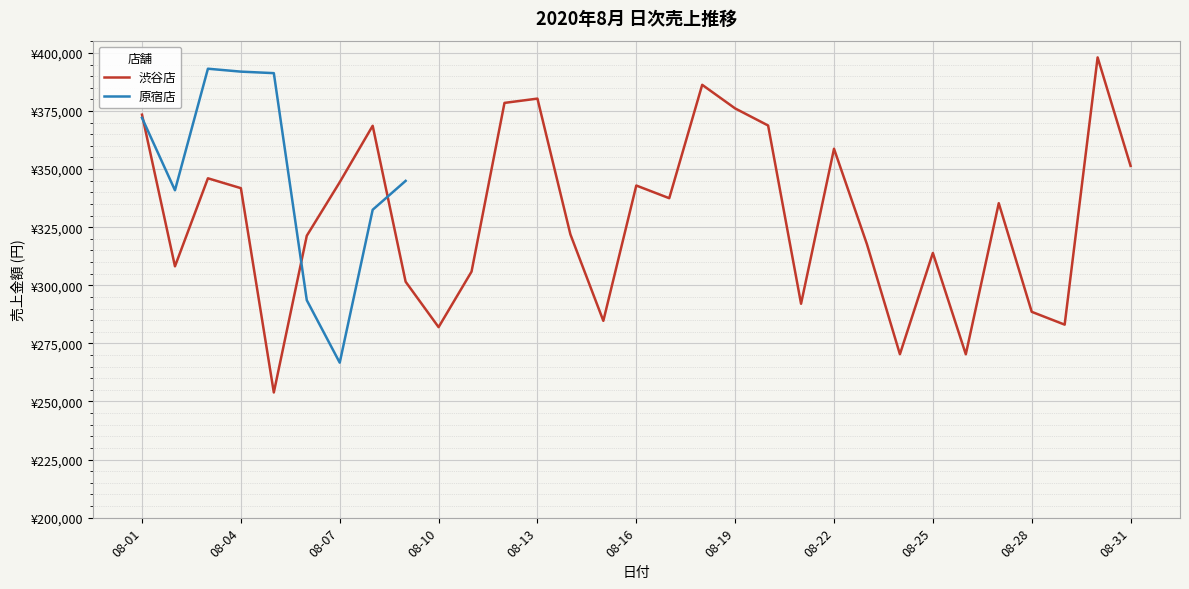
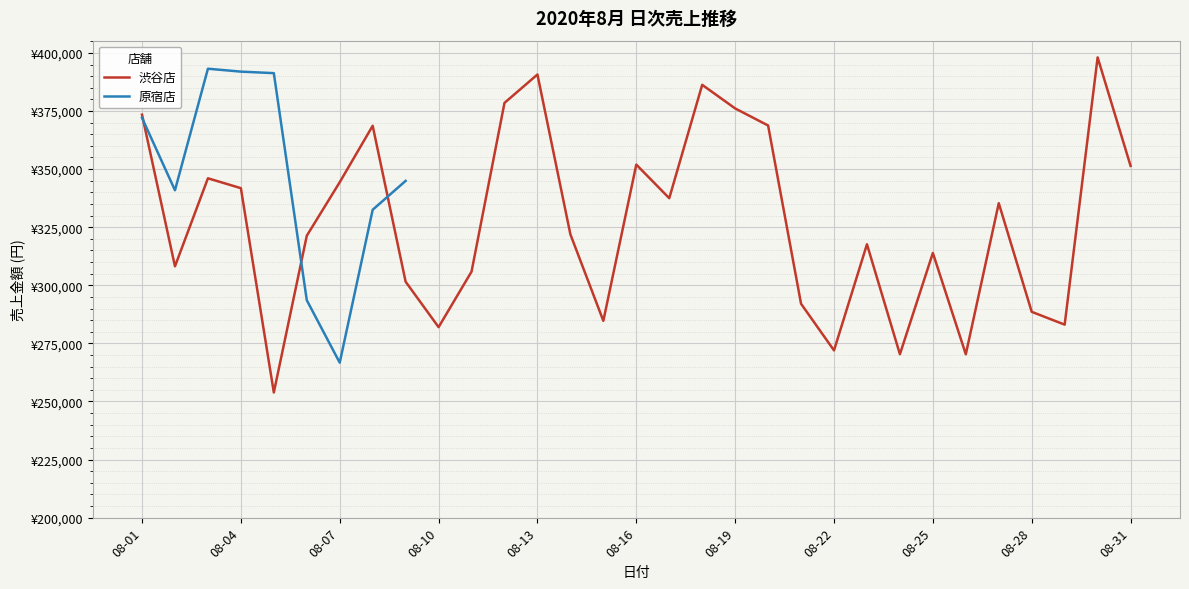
  {
    "渋谷店": {
      "08-01": "¥373,000",
      "08-04": "¥342,000",
      "08-07": "¥344,000",
      "08-10": "¥282,000",
-     "08-13": "¥380,000",
-     "08-16": "¥343,000",
+     "08-13": "¥391,000",
+     "08-16": "¥352,000",
      "08-19": "¥376,000",
-     "08-22": "¥359,000",
+     "08-22": "¥272,000",
      "08-25": "¥314,000",
      "08-28": "¥289,000",
      "08-31": "¥351,000"
    },
    "原宿店": {
      "08-01": "¥372,000",
      "08-04": "¥392,000",
      "08-07": "¥267,000"
    }
  }
